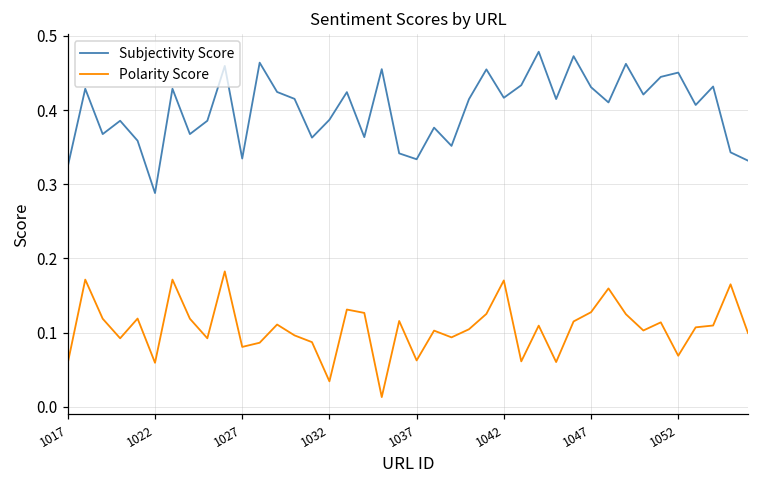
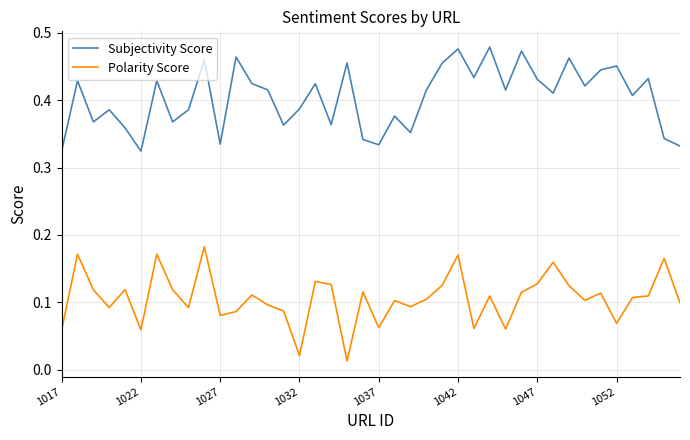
  {
    "Subjectivity Score": {
      "1017": 0.32,
-     "1022": 0.29,
+     "1022": 0.32,
      "1027": 0.33,
      "1032": 0.39,
      "1037": 0.33,
-     "1042": 0.42,
+     "1042": 0.48,
      "1047": 0.43,
      "1052": 0.45
    },
    "Polarity Score": {
      "1017": 0.06,
      "1022": 0.06,
      "1027": 0.08,
-     "1032": 0.03,
+     "1032": 0.02,
      "1037": 0.06,
      "1042": 0.17,
      "1047": 0.13,
      "1052": 0.07
    }
  }
